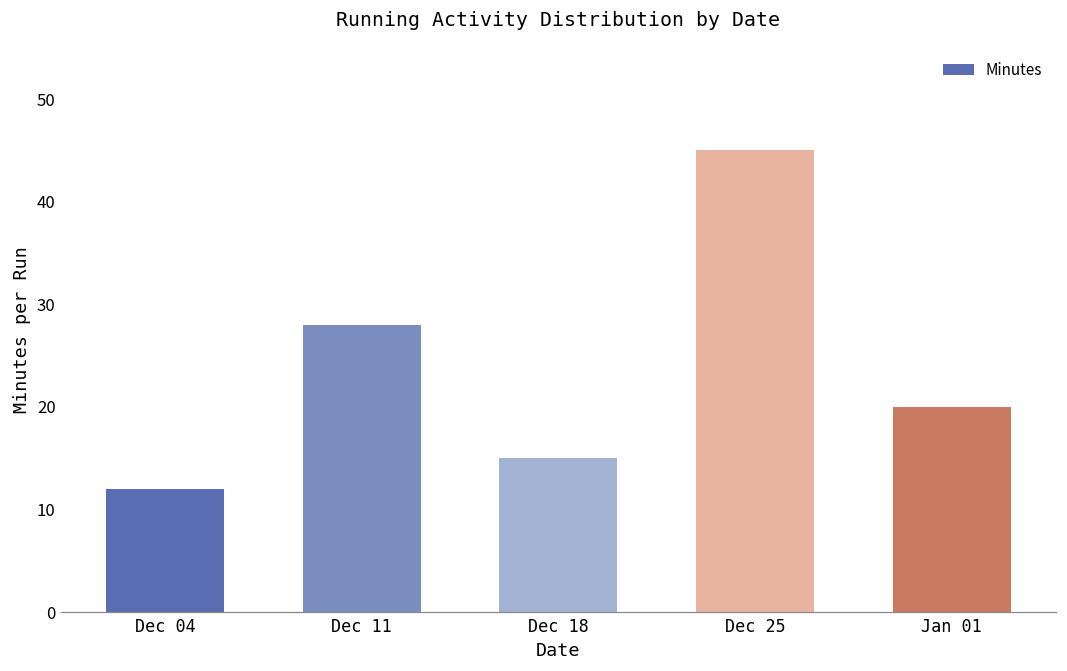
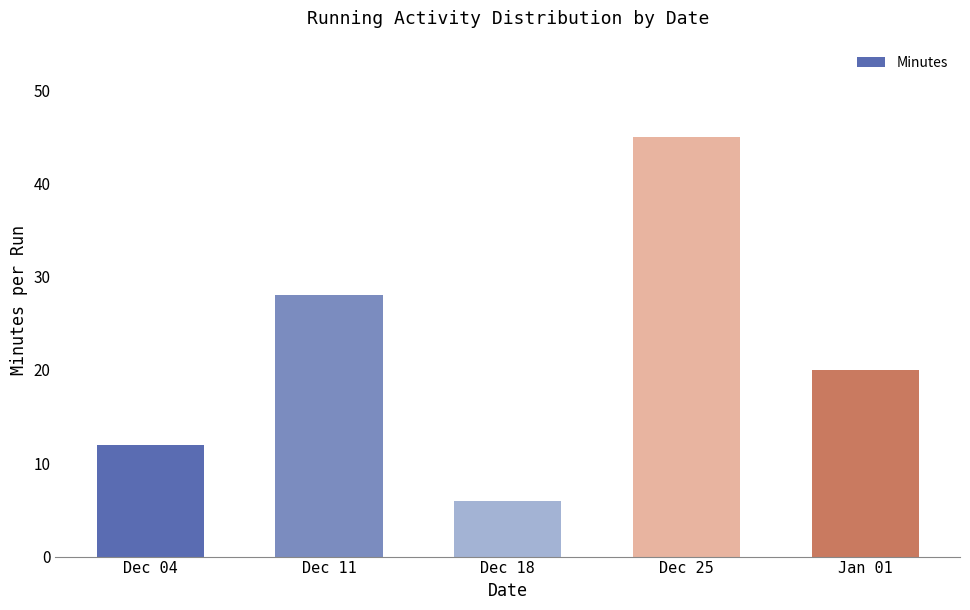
  {
    "Dec 04": 12,
    "Dec 11": 28,
-   "Dec 18": 15,
+   "Dec 18": 6,
    "Dec 25": 45,
    "Jan 01": 20
  }
